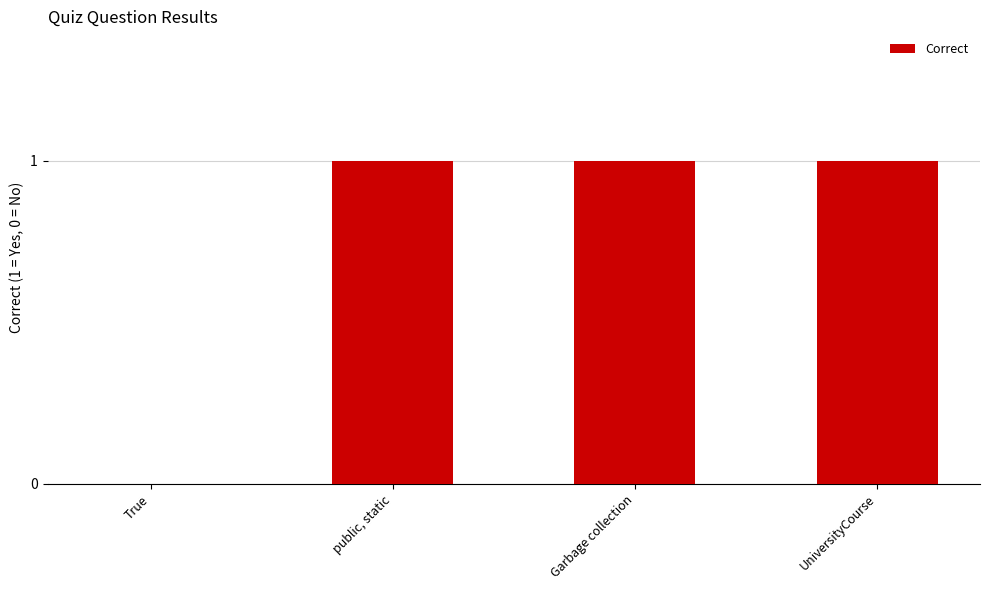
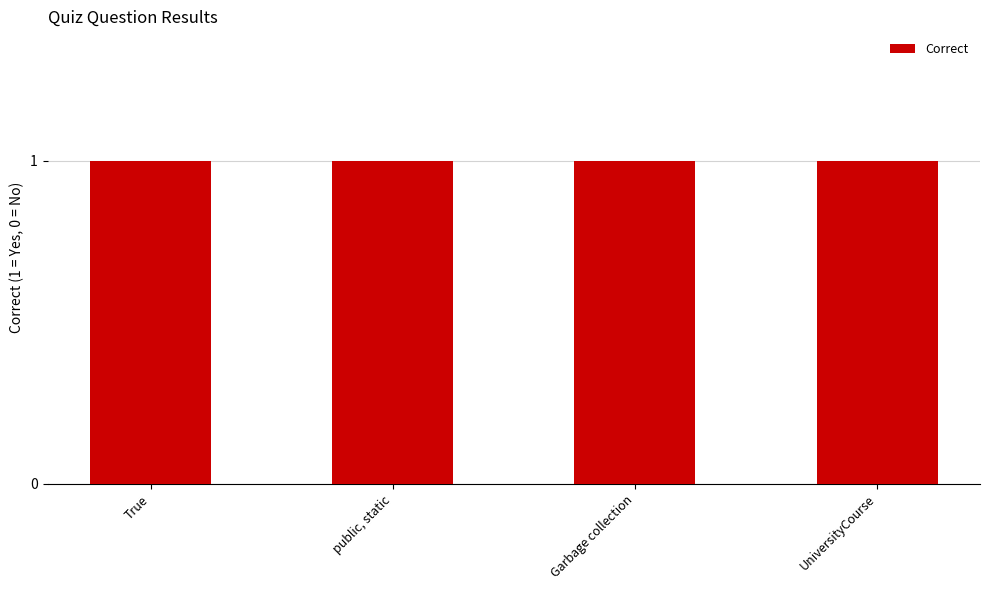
  {
-   "True": 0,
+   "True": 1,
    "public, static": 1,
    "Garbage collection": 1,
    "UniversityCourse": 1
  }
